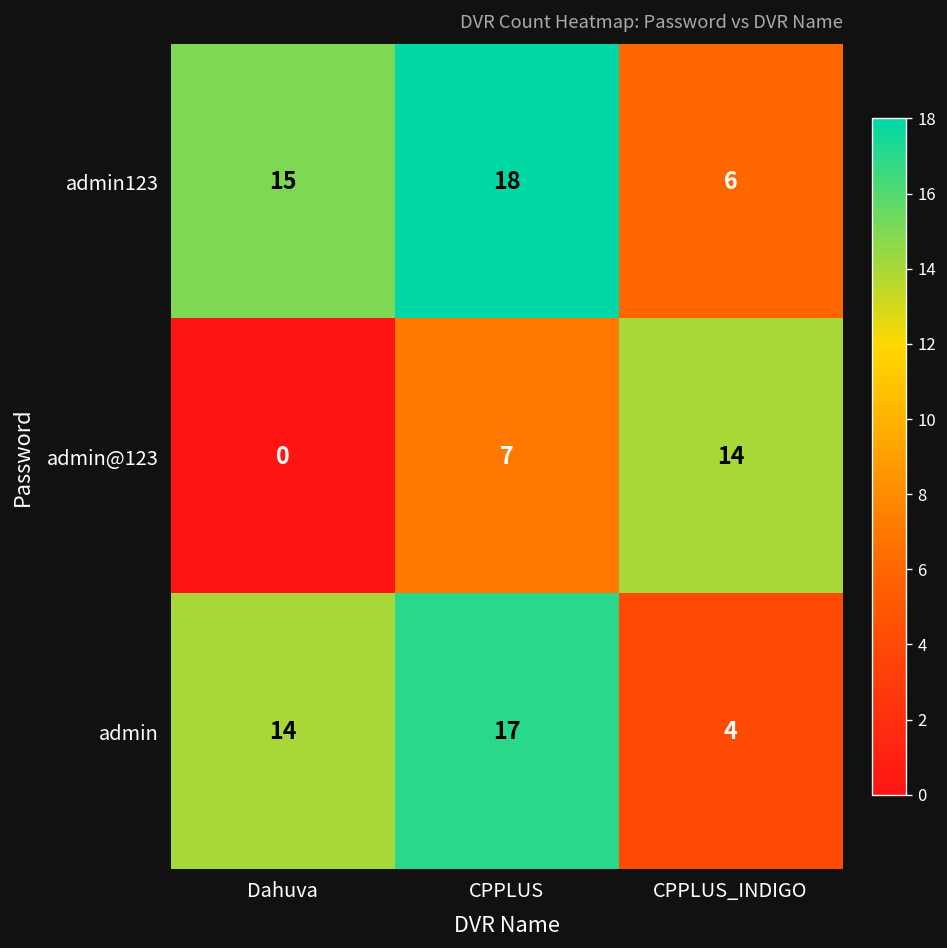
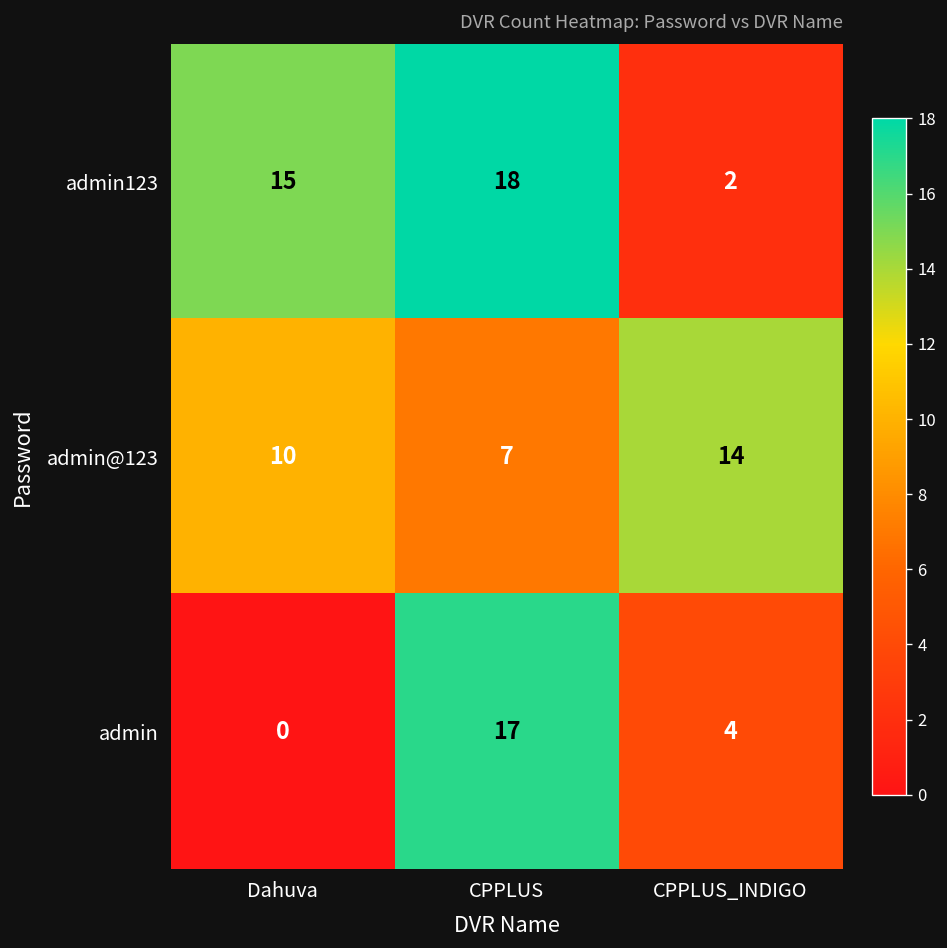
  {
    "admin123": {
      "Dahuva": 15,
      "CPPLUS": 18,
-     "CPPLUS_INDIGO": 6
+     "CPPLUS_INDIGO": 2
    },
    "admin@123": {
-     "Dahuva": 0,
+     "Dahuva": 10,
      "CPPLUS": 7,
      "CPPLUS_INDIGO": 14
    },
    "admin": {
-     "Dahuva": 14,
+     "Dahuva": 0,
      "CPPLUS": 17,
      "CPPLUS_INDIGO": 4
    }
  }
